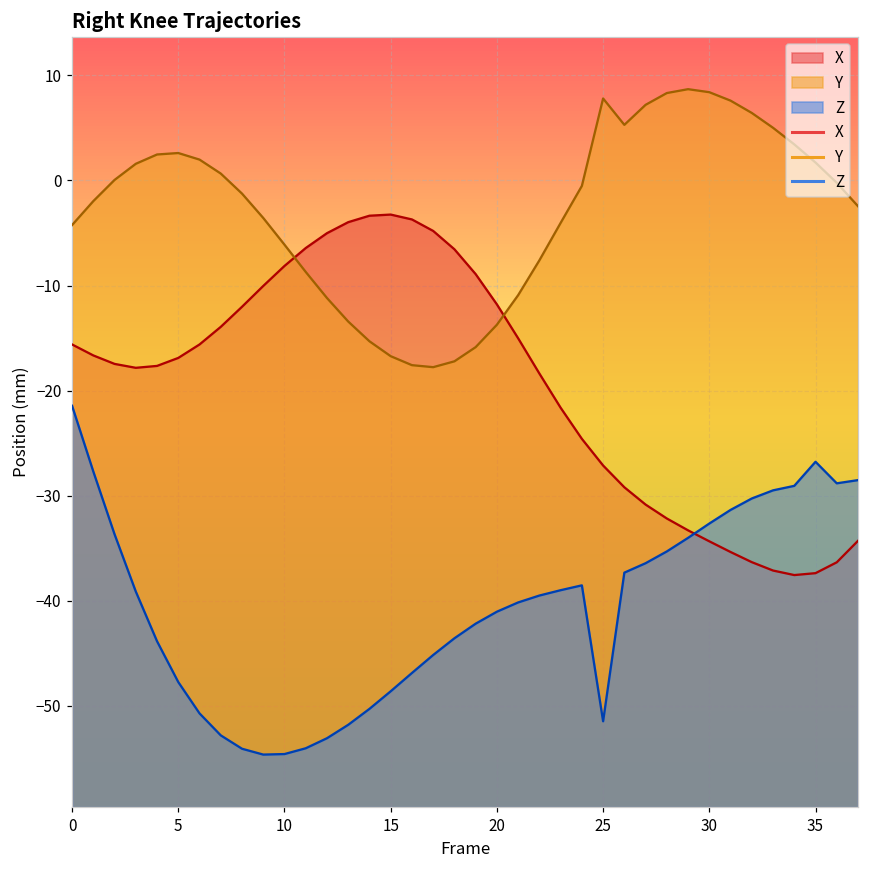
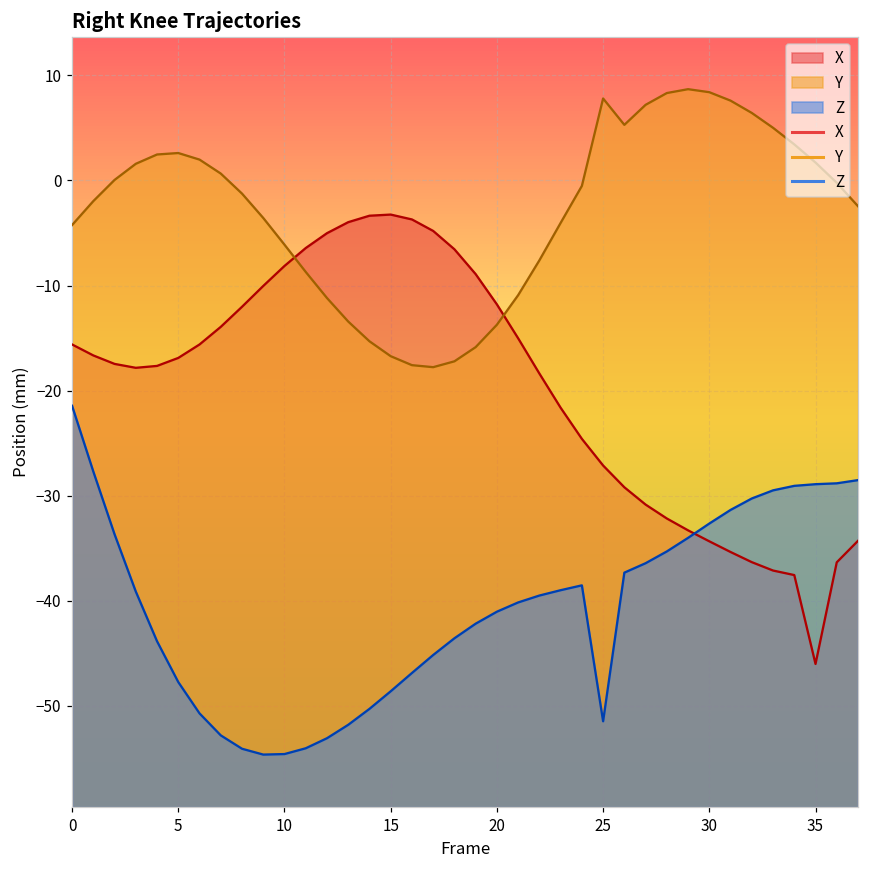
  {
    "X": {
      "0": -16,
      "5": -17,
      "10": -8,
      "15": -3,
      "20": -12,
      "25": -27,
      "30": -34,
-     "35": -37
+     "35": -46
    },
    "Y": {
      "0": -4,
      "5": 3,
      "10": -6,
      "15": -17,
      "20": -14,
      "25": 8,
      "30": 8
    },
    "Z": {
      "0": -21,
      "5": -48,
      "10": -55,
      "15": -49,
      "20": -41,
      "25": -51,
      "30": -33,
-     "35": -27
+     "35": -29
    }
  }
